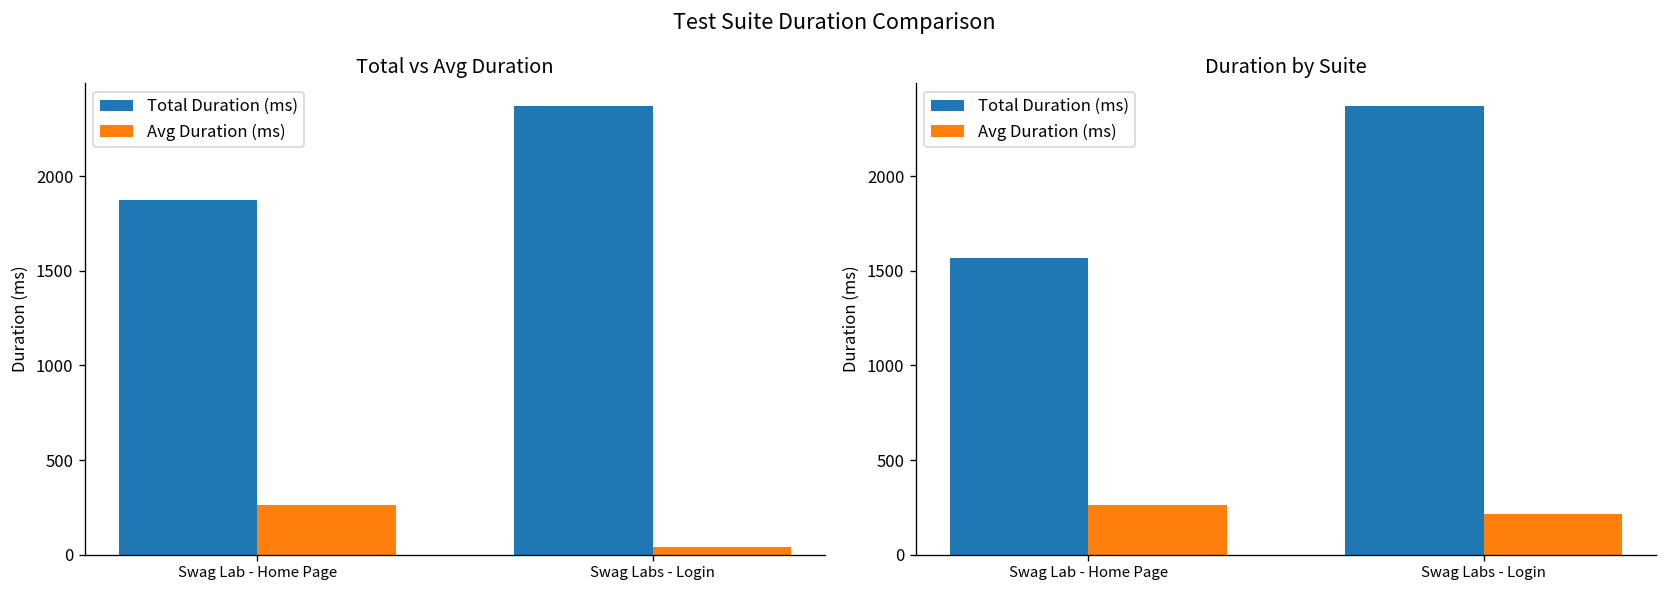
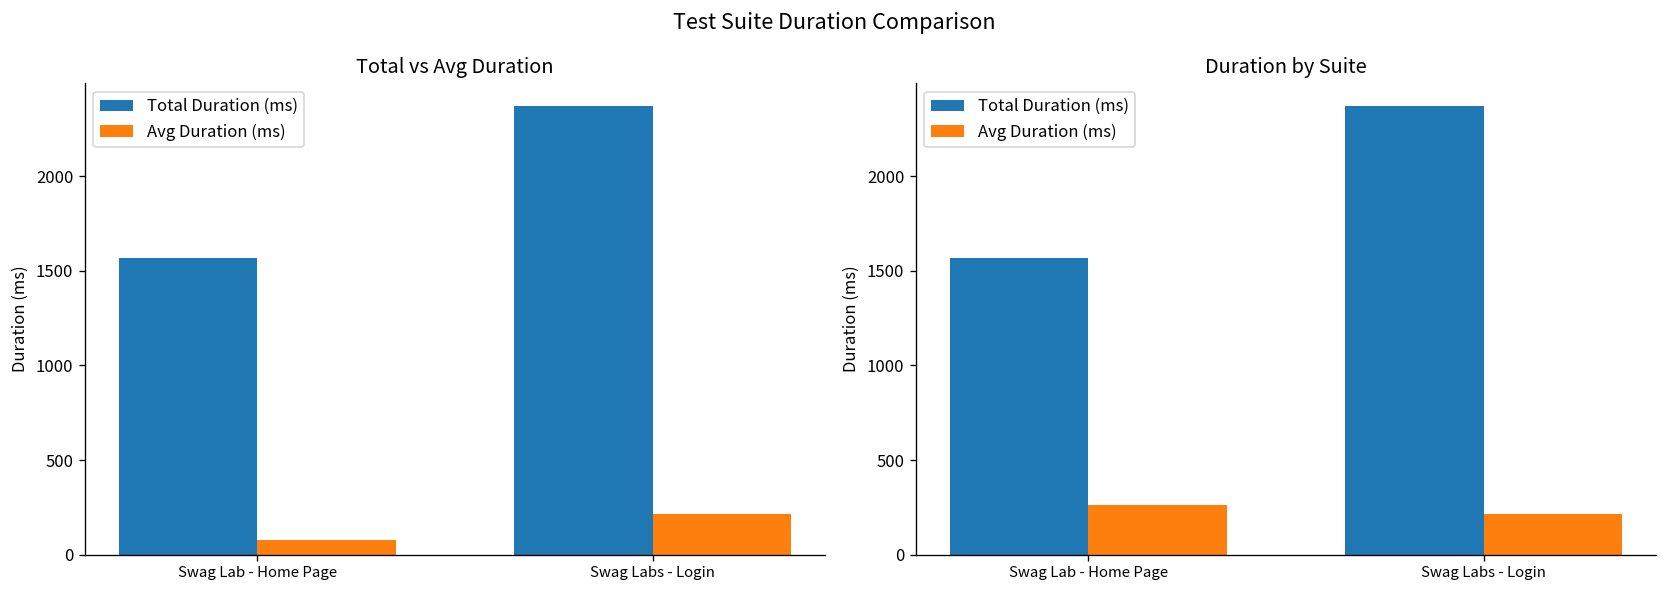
  {
    "Total vs Avg Duration": {
      "Total Duration (ms)": {
-       "Swag Lab - Home Page": 1870,
+       "Swag Lab - Home Page": 1570,
        "Swag Labs - Login": 2370
      },
      "Avg Duration (ms)": {
-       "Swag Lab - Home Page": 260,
-       "Swag Labs - Login": 40
+       "Swag Lab - Home Page": 80,
+       "Swag Labs - Login": 220
      }
    },
    "Duration by Suite": {
      "Total Duration (ms)": {
        "Swag Lab - Home Page": 1570,
        "Swag Labs - Login": 2370
      },
      "Avg Duration (ms)": {
        "Swag Lab - Home Page": 260,
        "Swag Labs - Login": 220
      }
    }
  }
